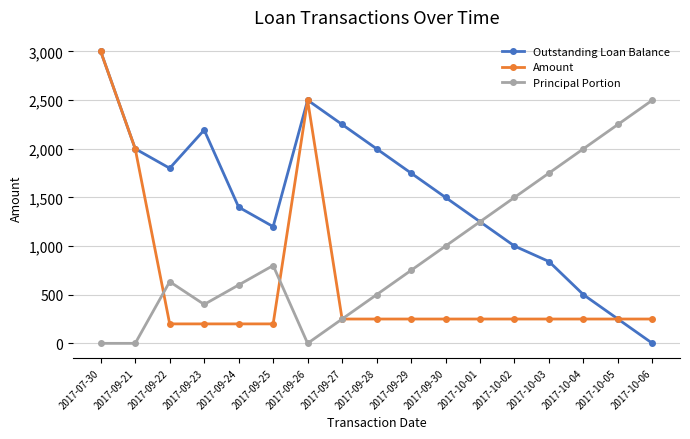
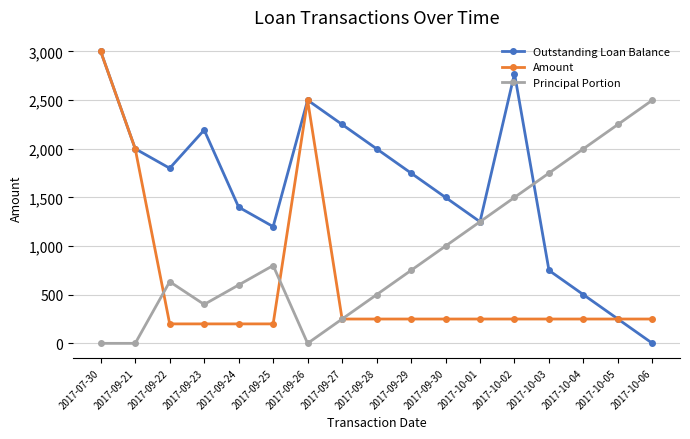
  {
    "Outstanding Loan Balance": {
      "2017-09-22": "1,800",
      "2017-09-23": "2,200",
      "2017-09-24": "1,400",
      "2017-09-25": "1,200",
      "2017-09-27": "2,300",
      "2017-09-28": "2,000",
      "2017-09-29": "1,800",
      "2017-09-30": "1,500",
-     "2017-10-02": "1,000",
-     "2017-10-03": "840",
+     "2017-10-02": "2,800",
+     "2017-10-03": "750",
      "2017-10-04": "500",
      "2017-10-06": "0"
    },
    "Amount": {
      "2017-09-22": "200",
      "2017-09-23": "200",
      "2017-09-24": "200",
      "2017-09-25": "200",
      "2017-09-28": "300",
      "2017-09-29": "300",
      "2017-09-30": "300",
      "2017-10-01": "300",
      "2017-10-02": "300",
      "2017-10-03": "300",
      "2017-10-04": "300",
      "2017-10-06": "300"
    },
    "Principal Portion": {
      "2017-07-30": "0",
      "2017-09-21": "0",
      "2017-09-22": "600",
      "2017-09-23": "400",
      "2017-09-24": "600",
      "2017-09-25": "800",
      "2017-09-26": "0",
      "2017-09-28": "500",
      "2017-09-29": "800",
      "2017-09-30": "1,000",
      "2017-10-02": "1,500",
      "2017-10-03": "1,800",
      "2017-10-04": "2,000",
      "2017-10-05": "2,300",
      "2017-10-06": "2,500"
    }
  }
